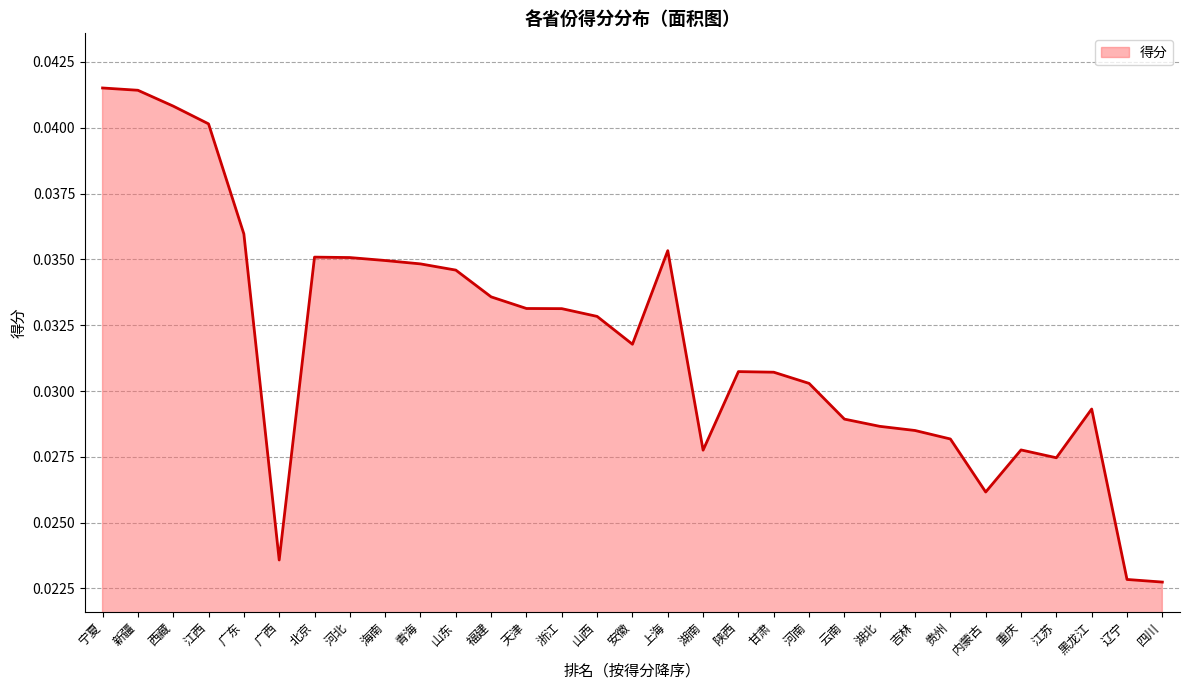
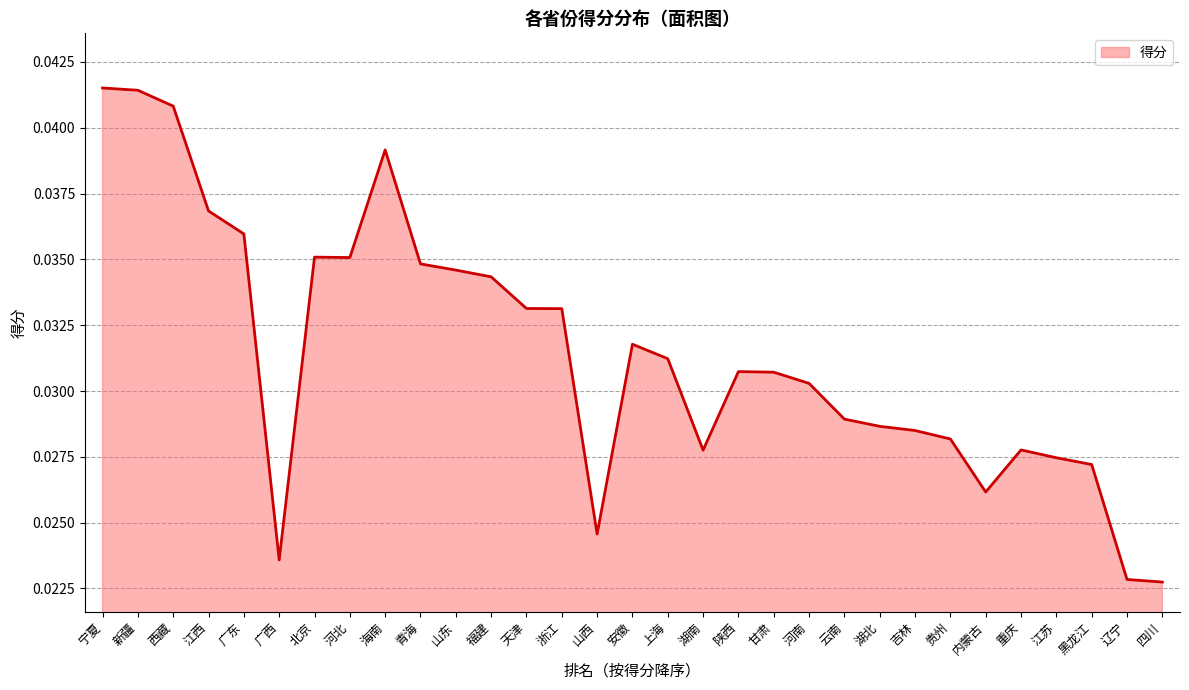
  {
    "宁夏": 0.0415,
    "新疆": 0.0414,
    "西藏": 0.0408,
-   "江西": 0.0401,
+   "江西": 0.0368,
    "广东": 0.0360,
    "广西": 0.0236,
    "北京": 0.0351,
    "河北": 0.0351,
-   "海南": 0.0350,
+   "海南": 0.0392,
    "青海": 0.0348,
    "山东": 0.0346,
-   "福建": 0.0336,
+   "福建": 0.0343,
    "天津": 0.0331,
    "浙江": 0.0331,
-   "山西": 0.0328,
+   "山西": 0.0246,
    "安徽": 0.0318,
-   "上海": 0.0353,
+   "上海": 0.0312,
    "湖南": 0.0278,
    "陕西": 0.0307,
    "甘肃": 0.0307,
    "河南": 0.0303,
    "云南": 0.0289,
    "湖北": 0.0287,
    "吉林": 0.0285,
    "贵州": 0.0282,
    "内蒙古": 0.0262,
    "重庆": 0.0278,
    "江苏": 0.0275,
-   "黑龙江": 0.0293,
+   "黑龙江": 0.0272,
    "辽宁": 0.0228,
    "四川": 0.0227
  }
